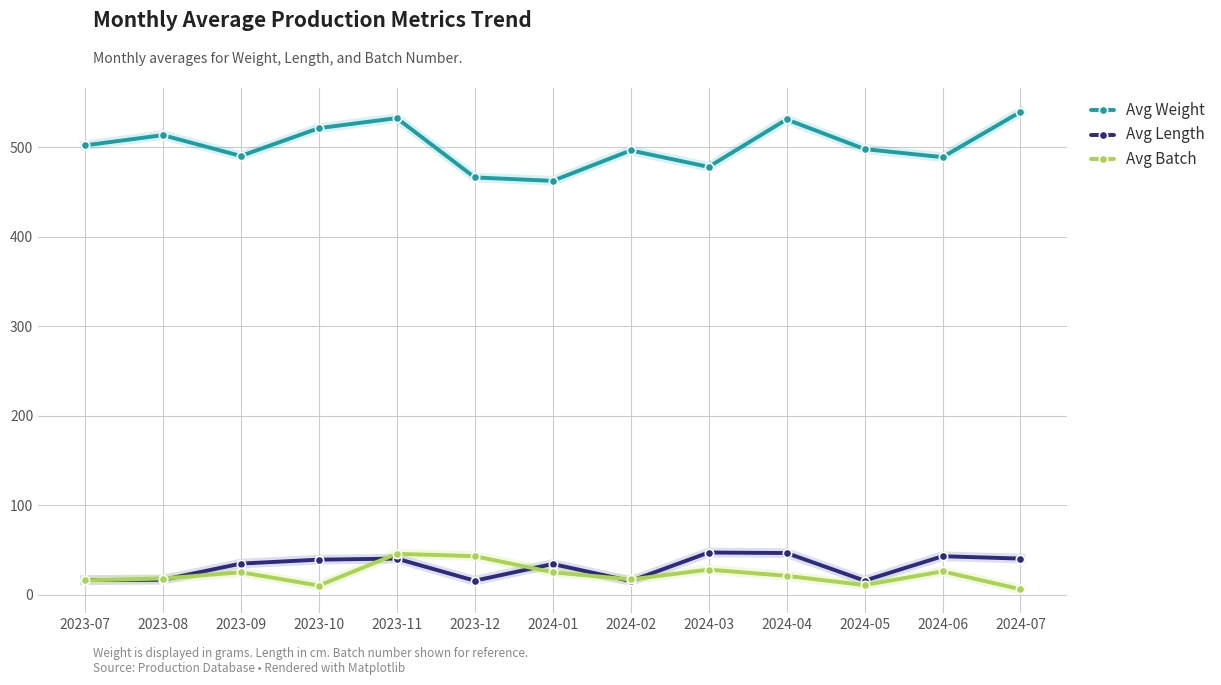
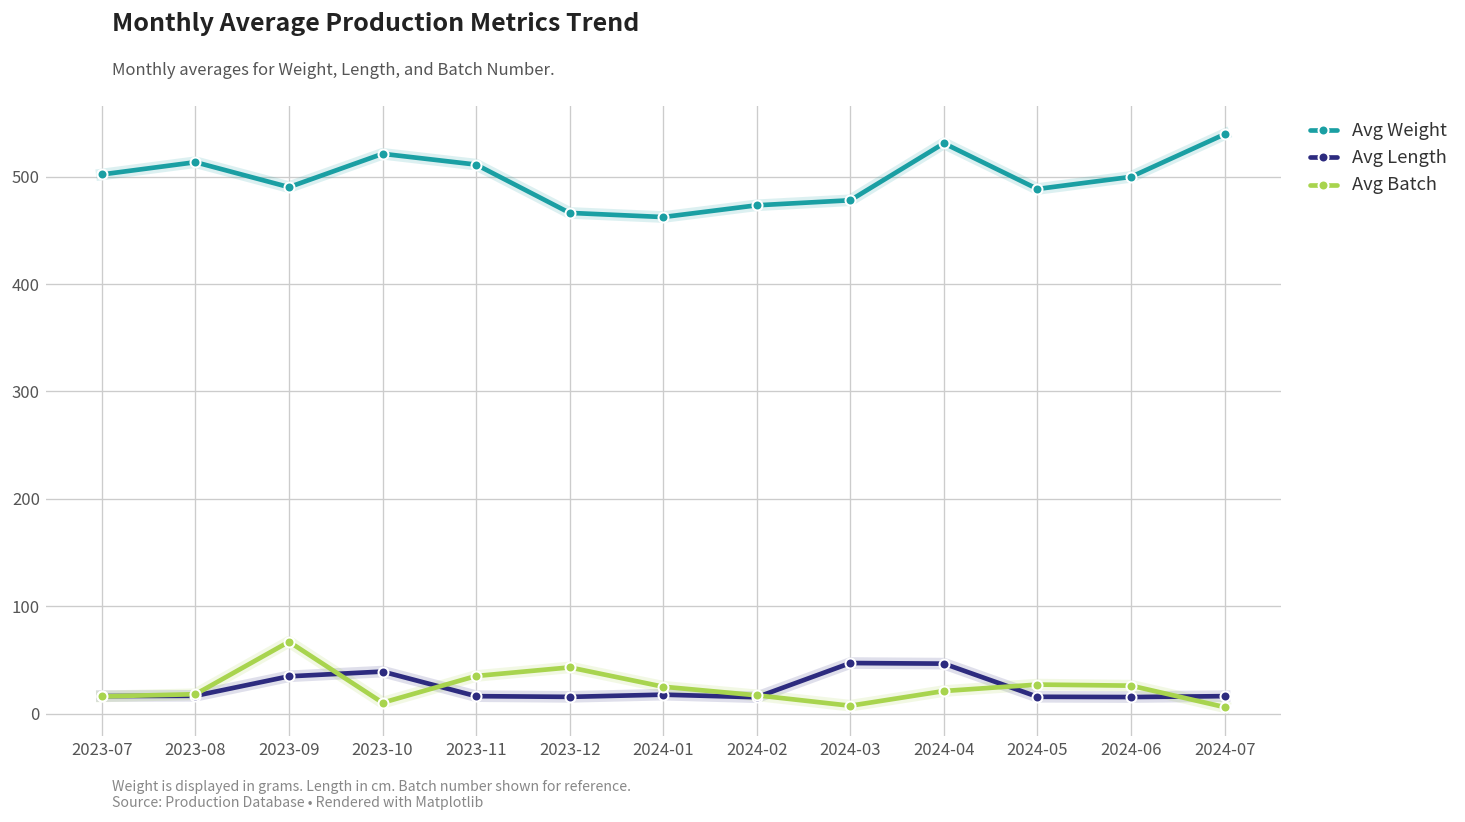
  {
    "Avg Weight": {
      "2023-07": 500,
      "2023-08": 510,
      "2023-09": 490,
      "2023-10": 520,
-     "2023-11": 530,
+     "2023-11": 510,
      "2023-12": 470,
      "2024-01": 460,
-     "2024-02": 500,
+     "2024-02": 470,
      "2024-03": 480,
      "2024-04": 530,
-     "2024-05": 500,
-     "2024-06": 490,
+     "2024-05": 490,
+     "2024-06": 500,
      "2024-07": 540
    },
    "Avg Length": {
      "2023-09": 30,
      "2023-10": 40,
-     "2023-11": 40,
+     "2023-11": 20,
      "2023-12": 20,
-     "2024-01": 30,
+     "2024-01": 20,
      "2024-03": 50,
      "2024-04": 50,
      "2024-05": 20,
-     "2024-06": 40,
-     "2024-07": 40
+     "2024-06": 20,
+     "2024-07": 20
    },
    "Avg Batch": {
-     "2023-09": 30,
+     "2023-09": 70,
      "2023-10": 10,
-     "2023-11": 50,
+     "2023-11": 40,
      "2023-12": 40,
      "2024-01": 30,
-     "2024-03": 30,
+     "2024-03": 10,
      "2024-04": 20,
-     "2024-05": 10,
+     "2024-05": 30,
      "2024-06": 30,
      "2024-07": 10
    }
  }
